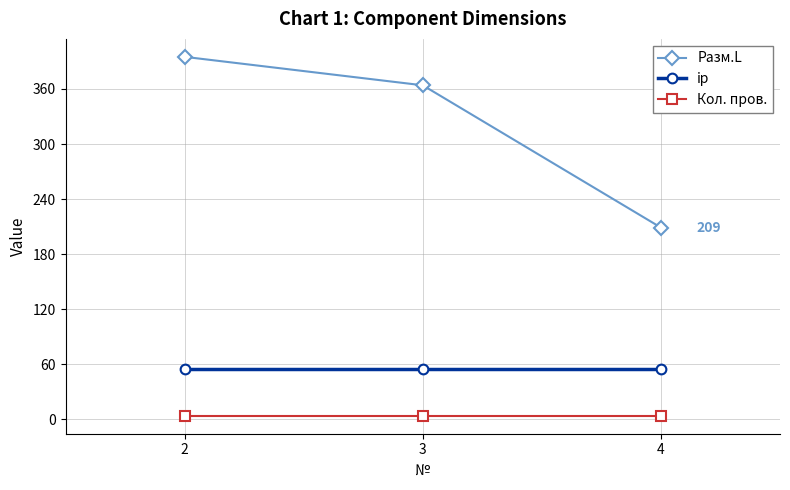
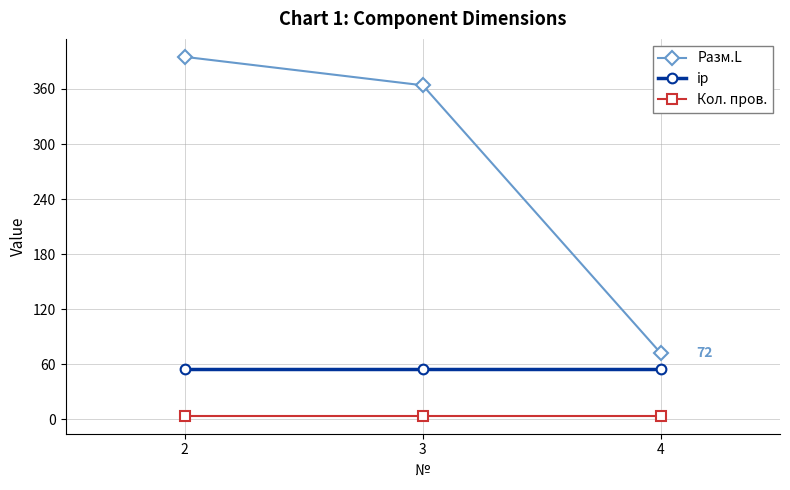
  {
    "Разм.L": {
-     "4": 209
+     "4": 72
    },
    "ip": {
      "2": 60,
      "3": 60,
      "4": 60
    },
    "Кол. пров.": {
      "2": 0,
      "3": 0,
      "4": 0
    }
  }
